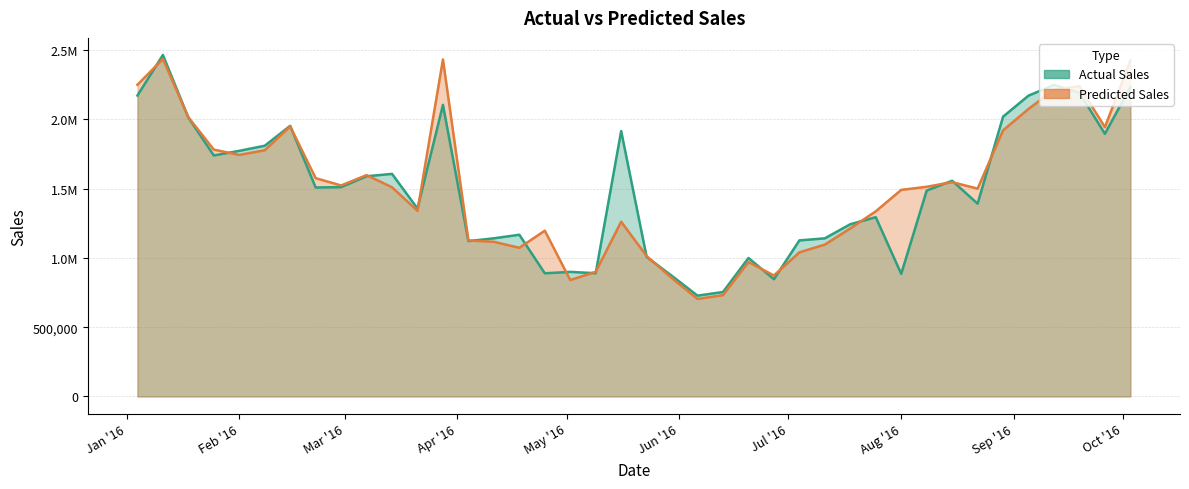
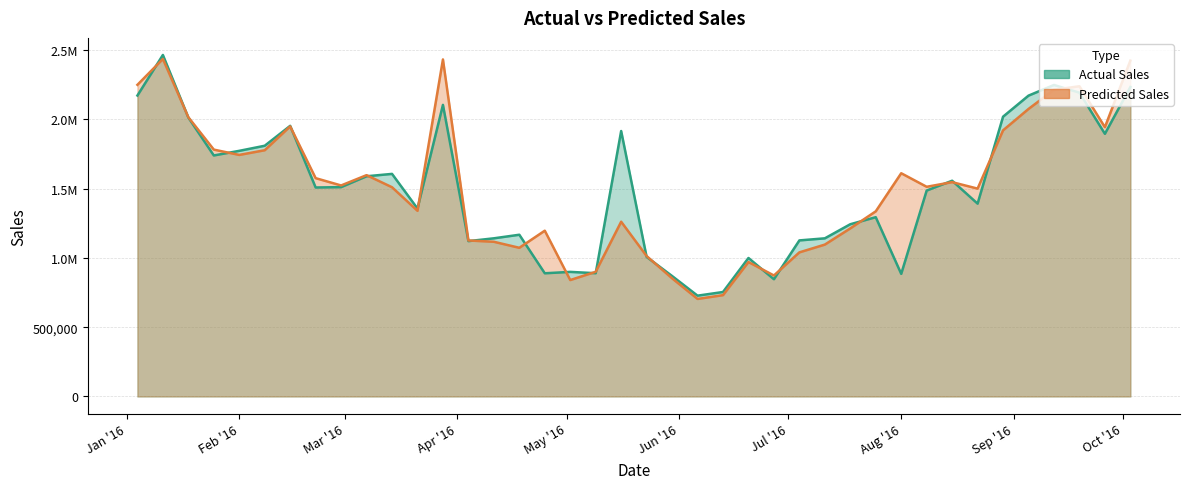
  {
    "Actual Sales": {
      "Feb '16": "1,770,000",
      "Aug '16": "880,000"
    },
    "Predicted Sales": {
      "Feb '16": "1,740,000",
-     "Aug '16": "1,490,000"
+     "Aug '16": "1,610,000"
    }
  }
